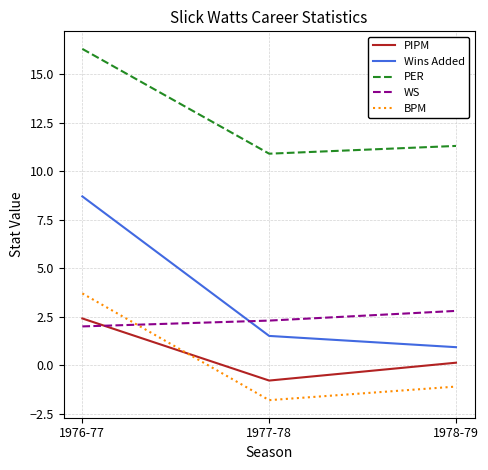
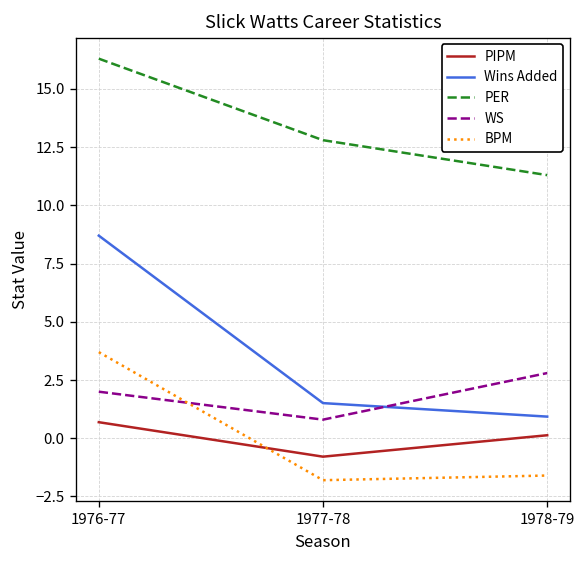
  {
    "PIPM": {
-     "1976-77": 2.4,
+     "1976-77": 0.7,
      "1977-78": -0.8,
      "1978-79": 0.1
    },
    "Wins Added": {
      "1976-77": 8.7,
      "1977-78": 1.5,
      "1978-79": 0.9
    },
    "PER": {
      "1976-77": 16.3,
-     "1977-78": 10.9,
+     "1977-78": 12.8,
      "1978-79": 11.3
    },
    "WS": {
      "1976-77": 2.0,
-     "1977-78": 2.3,
+     "1977-78": 0.8,
      "1978-79": 2.8
    },
    "BPM": {
      "1976-77": 3.7,
      "1977-78": -1.8,
-     "1978-79": -1.1
+     "1978-79": -1.6
    }
  }
